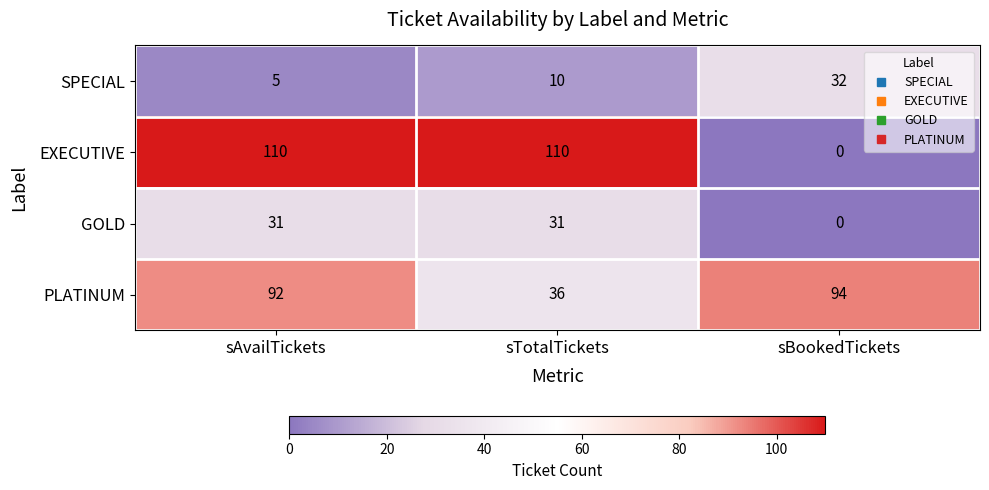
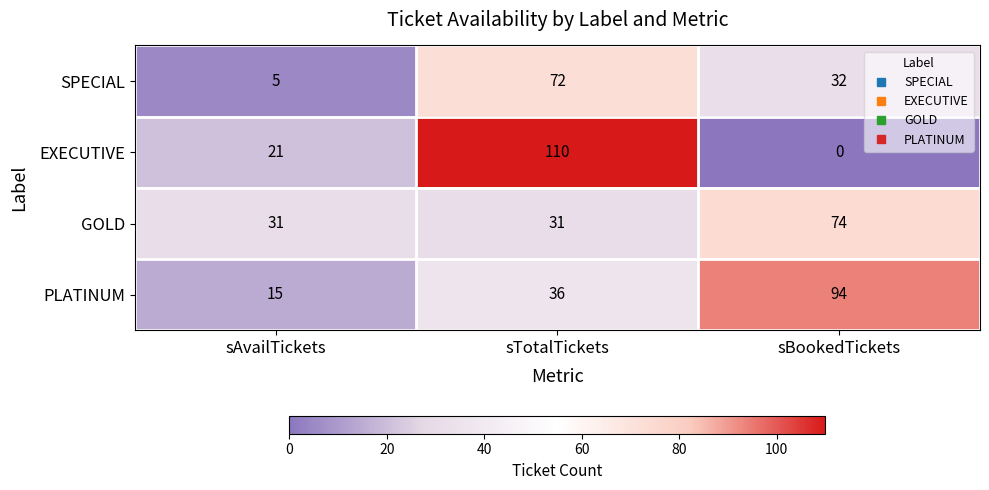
  {
    "SPECIAL": {
      "sAvailTickets": 5,
-     "sTotalTickets": 10,
+     "sTotalTickets": 72,
      "sBookedTickets": 32
    },
    "EXECUTIVE": {
-     "sAvailTickets": 110,
+     "sAvailTickets": 21,
      "sTotalTickets": 110,
      "sBookedTickets": 0
    },
    "GOLD": {
      "sAvailTickets": 31,
      "sTotalTickets": 31,
-     "sBookedTickets": 0
+     "sBookedTickets": 74
    },
    "PLATINUM": {
-     "sAvailTickets": 92,
+     "sAvailTickets": 15,
      "sTotalTickets": 36,
      "sBookedTickets": 94
    }
  }
